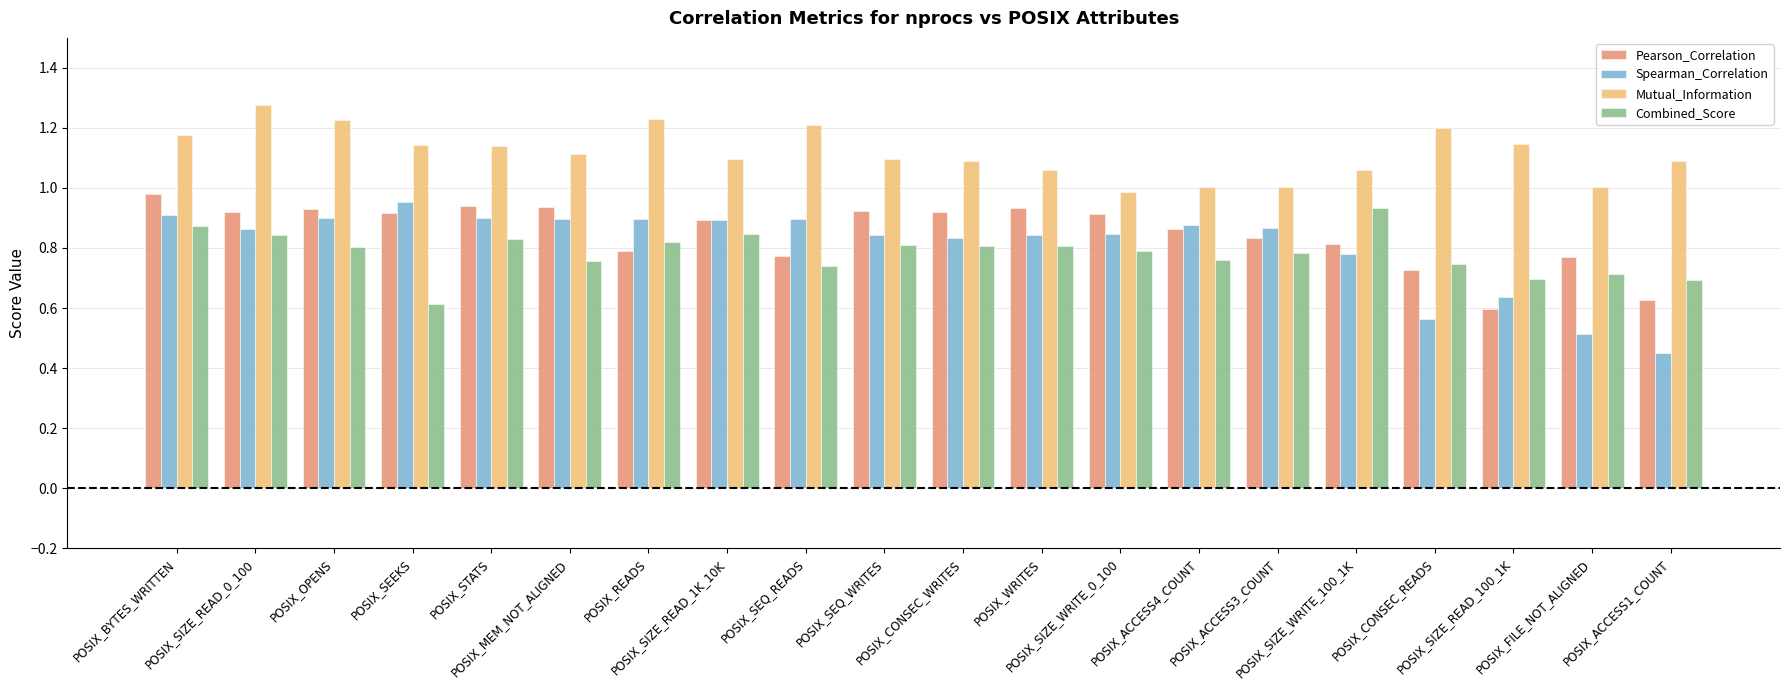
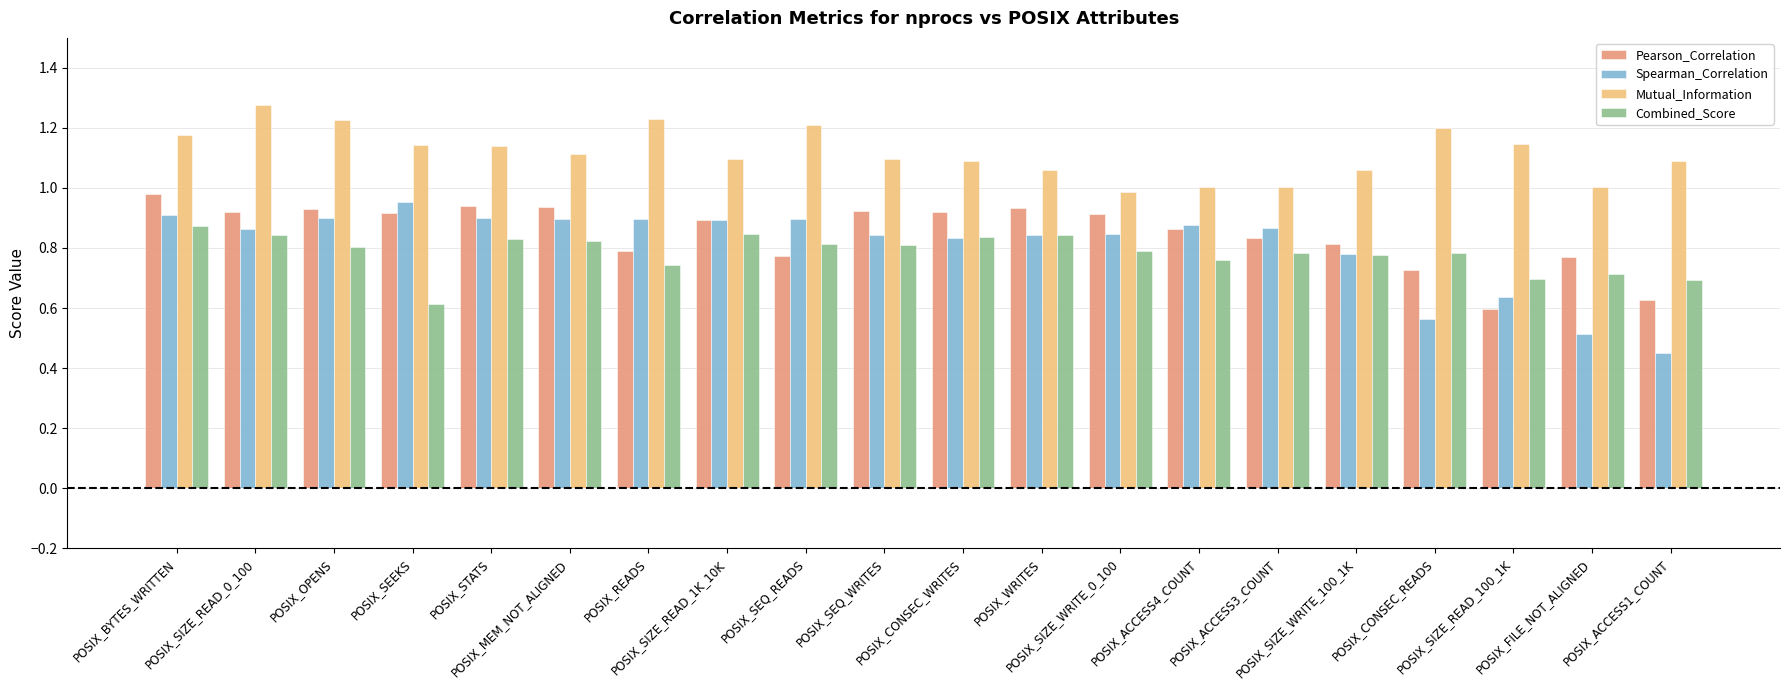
  {
    "Combined_Score": {
      "POSIX_BYTES_WRITTEN": 0.87,
      "POSIX_SIZE_READ_0_100": 0.84,
      "POSIX_OPENS": 0.80,
      "POSIX_SEEKS": 0.61,
      "POSIX_STATS": 0.83,
-     "POSIX_MEM_NOT_ALIGNED": 0.76,
-     "POSIX_READS": 0.82,
+     "POSIX_MEM_NOT_ALIGNED": 0.82,
+     "POSIX_READS": 0.74,
      "POSIX_SIZE_READ_1K_10K": 0.85,
-     "POSIX_SEQ_READS": 0.74,
+     "POSIX_SEQ_READS": 0.81,
      "POSIX_SEQ_WRITES": 0.81,
-     "POSIX_CONSEC_WRITES": 0.81,
-     "POSIX_WRITES": 0.81,
+     "POSIX_CONSEC_WRITES": 0.84,
+     "POSIX_WRITES": 0.84,
      "POSIX_SIZE_WRITE_0_100": 0.79,
      "POSIX_ACCESS4_COUNT": 0.76,
      "POSIX_ACCESS3_COUNT": 0.78,
-     "POSIX_SIZE_WRITE_100_1K": 0.93,
-     "POSIX_CONSEC_READS": 0.75,
+     "POSIX_SIZE_WRITE_100_1K": 0.78,
+     "POSIX_CONSEC_READS": 0.78,
      "POSIX_SIZE_READ_100_1K": 0.70,
      "POSIX_FILE_NOT_ALIGNED": 0.71,
      "POSIX_ACCESS1_COUNT": 0.69
    }
  }
